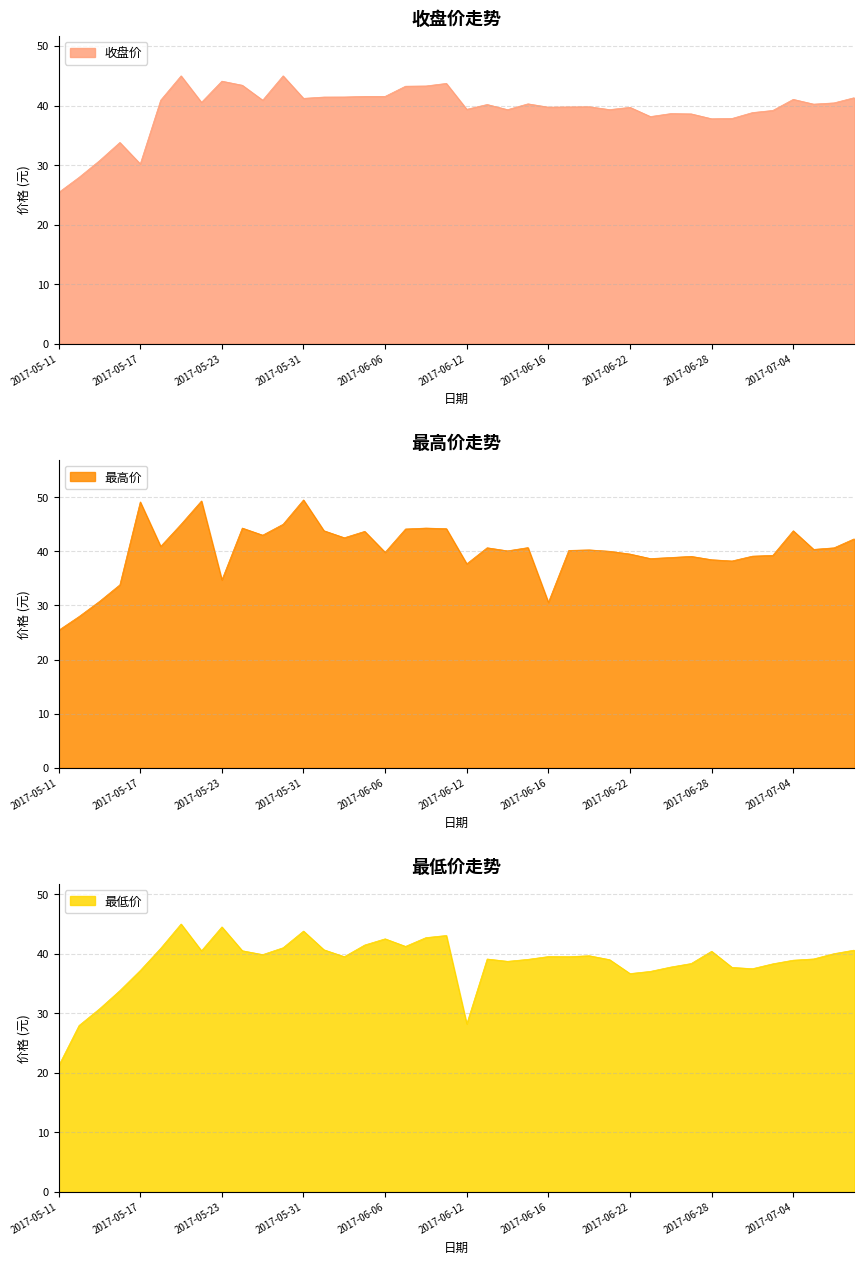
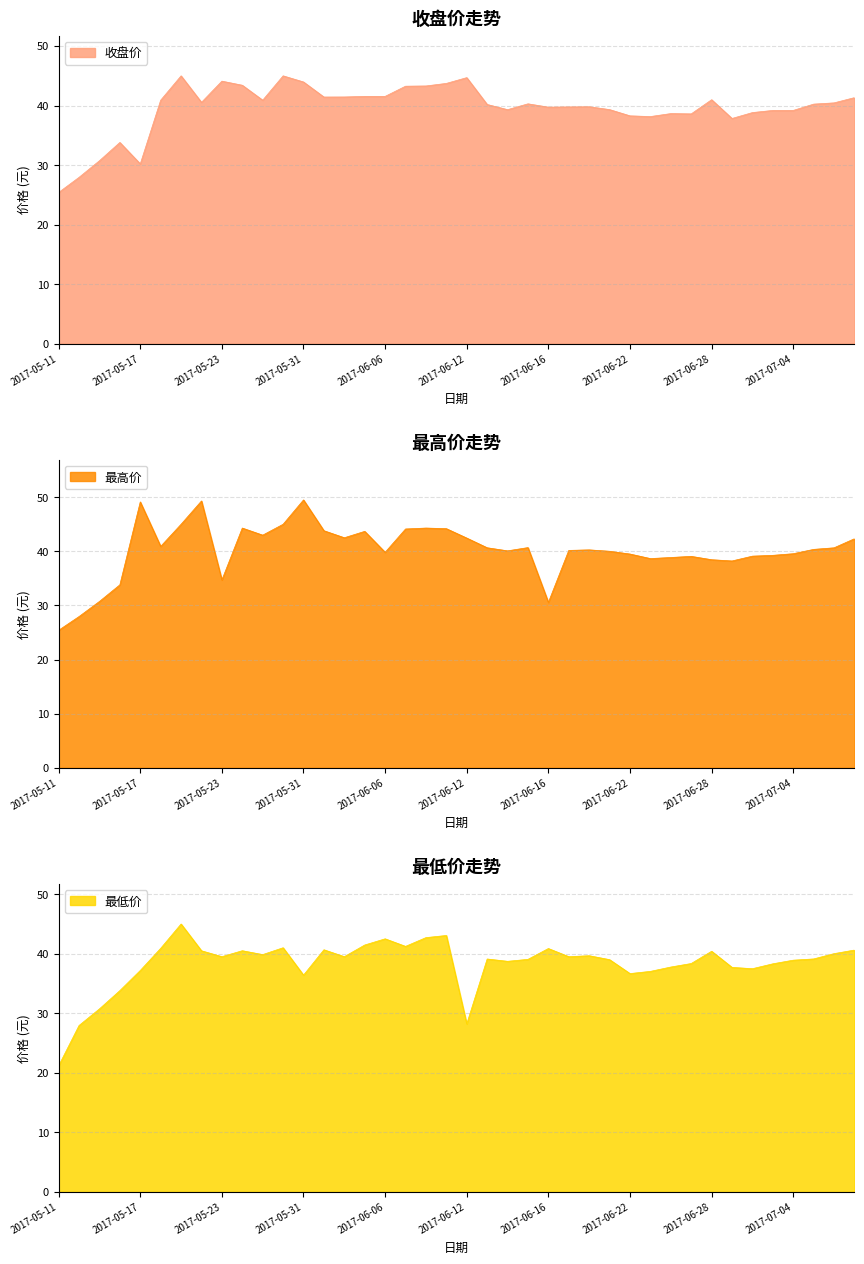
  {
    "收盘价走势": {
      "2017-05-11": 25,
      "2017-05-17": 30,
      "2017-05-23": 44,
-     "2017-05-31": 41,
+     "2017-05-31": 44,
      "2017-06-06": 42,
-     "2017-06-12": 39,
+     "2017-06-12": 45,
      "2017-06-16": 40,
-     "2017-06-22": 40,
-     "2017-06-28": 38,
-     "2017-07-04": 41
+     "2017-06-22": 38,
+     "2017-06-28": 41,
+     "2017-07-04": 39
    },
    "最高价走势": {
      "2017-05-11": 25,
      "2017-05-17": 49,
      "2017-05-23": 35,
      "2017-05-31": 49,
      "2017-06-06": 40,
-     "2017-06-12": 38,
+     "2017-06-12": 42,
      "2017-06-16": 31,
      "2017-06-22": 39,
      "2017-06-28": 38,
-     "2017-07-04": 44
+     "2017-07-04": 40
    },
    "最低价走势": {
      "2017-05-11": 21,
      "2017-05-17": 37,
-     "2017-05-23": 45,
-     "2017-05-31": 44,
+     "2017-05-23": 40,
+     "2017-05-31": 36,
      "2017-06-06": 43,
      "2017-06-12": 28,
-     "2017-06-16": 40,
+     "2017-06-16": 41,
      "2017-06-22": 37,
      "2017-06-28": 40,
      "2017-07-04": 39
    }
  }
